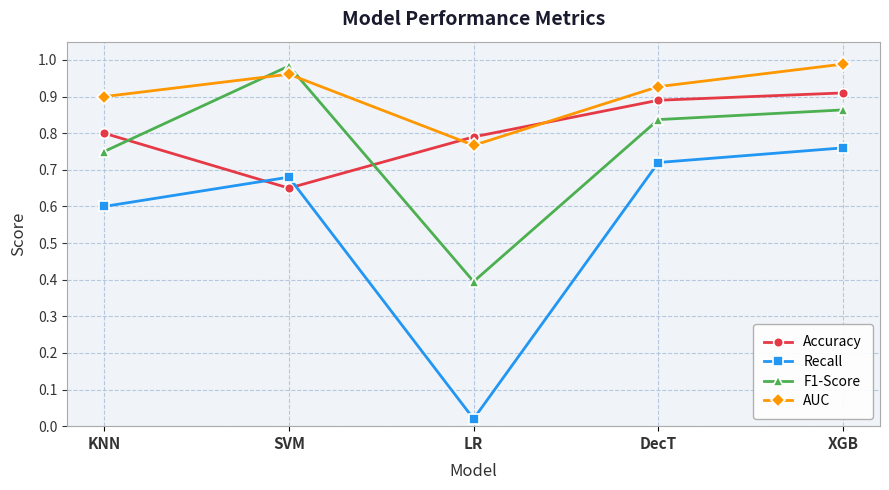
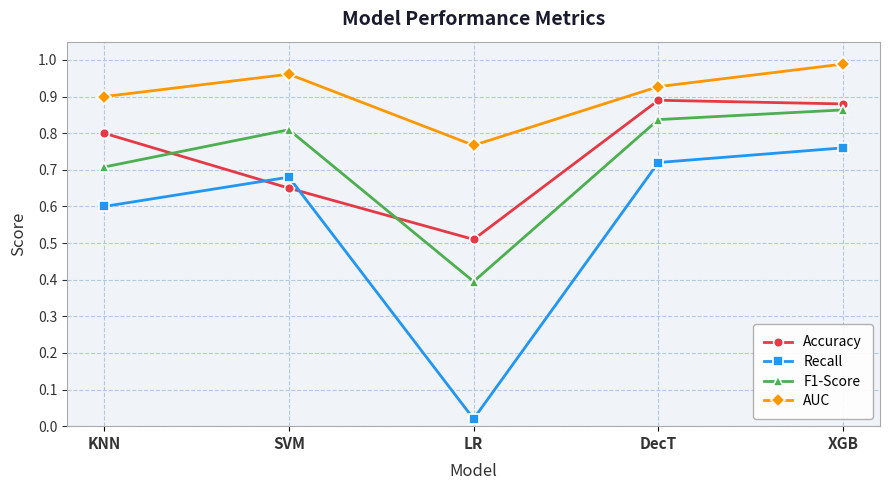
  {
    "Accuracy": {
      "KNN": 0.80,
      "SVM": 0.65,
-     "LR": 0.79,
+     "LR": 0.51,
      "DecT": 0.89,
-     "XGB": 0.91
+     "XGB": 0.88
    },
    "Recall": {
      "KNN": 0.60,
      "SVM": 0.68,
      "LR": 0.02,
      "DecT": 0.72,
      "XGB": 0.76
    },
    "F1-Score": {
-     "KNN": 0.75,
-     "SVM": 0.98,
+     "KNN": 0.71,
+     "SVM": 0.81,
      "LR": 0.39,
      "DecT": 0.84,
      "XGB": 0.86
    },
    "AUC": {
      "KNN": 0.90,
      "SVM": 0.96,
      "LR": 0.77,
      "DecT": 0.93,
      "XGB": 0.99
    }
  }
